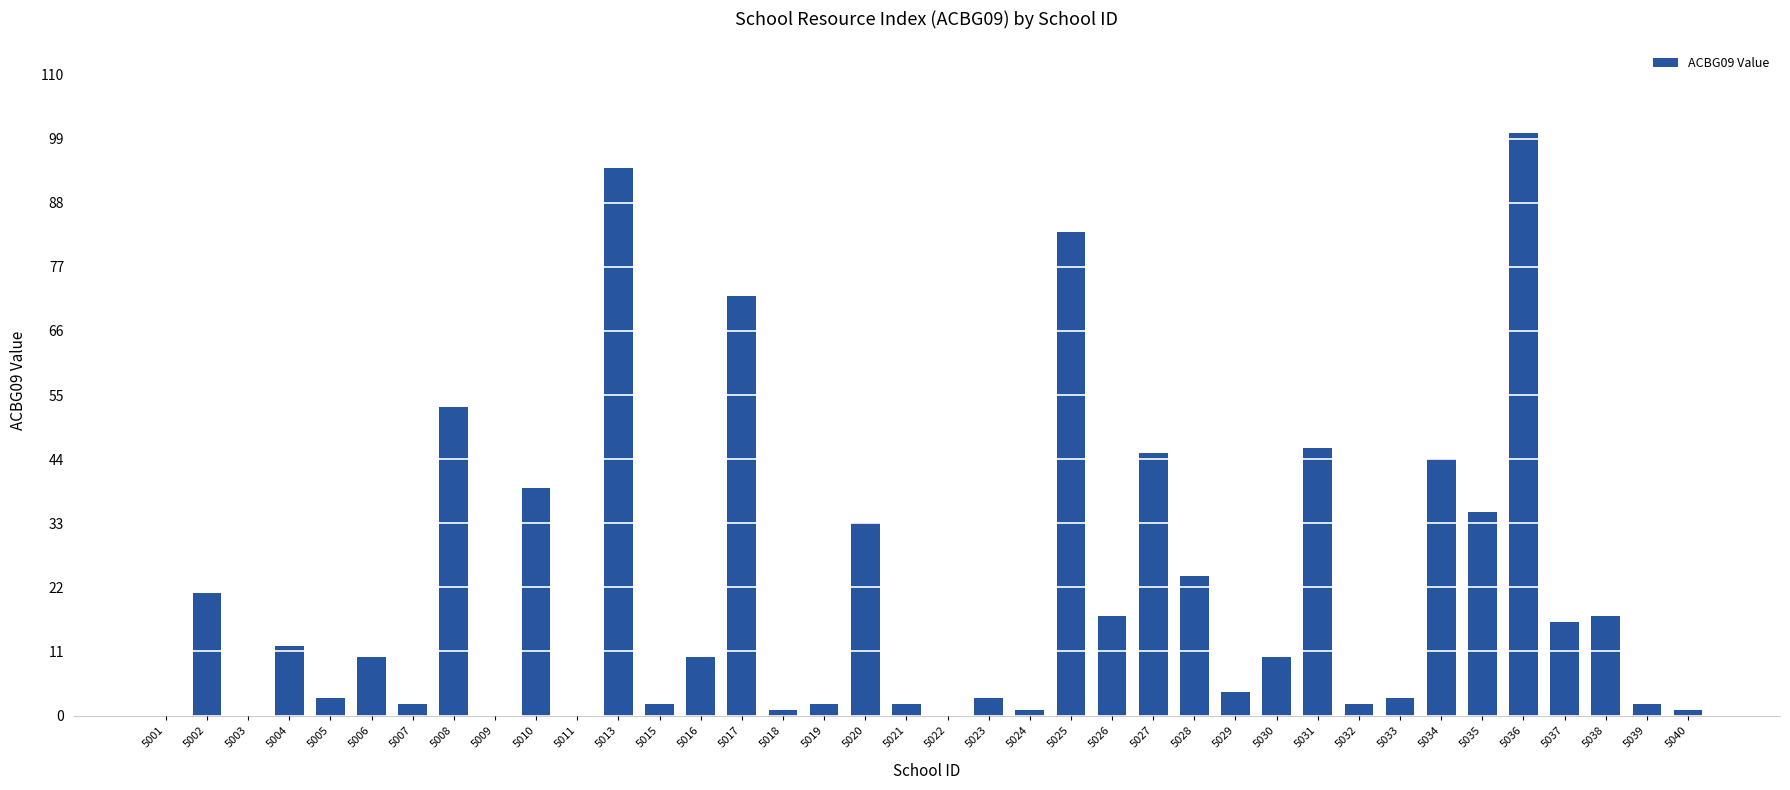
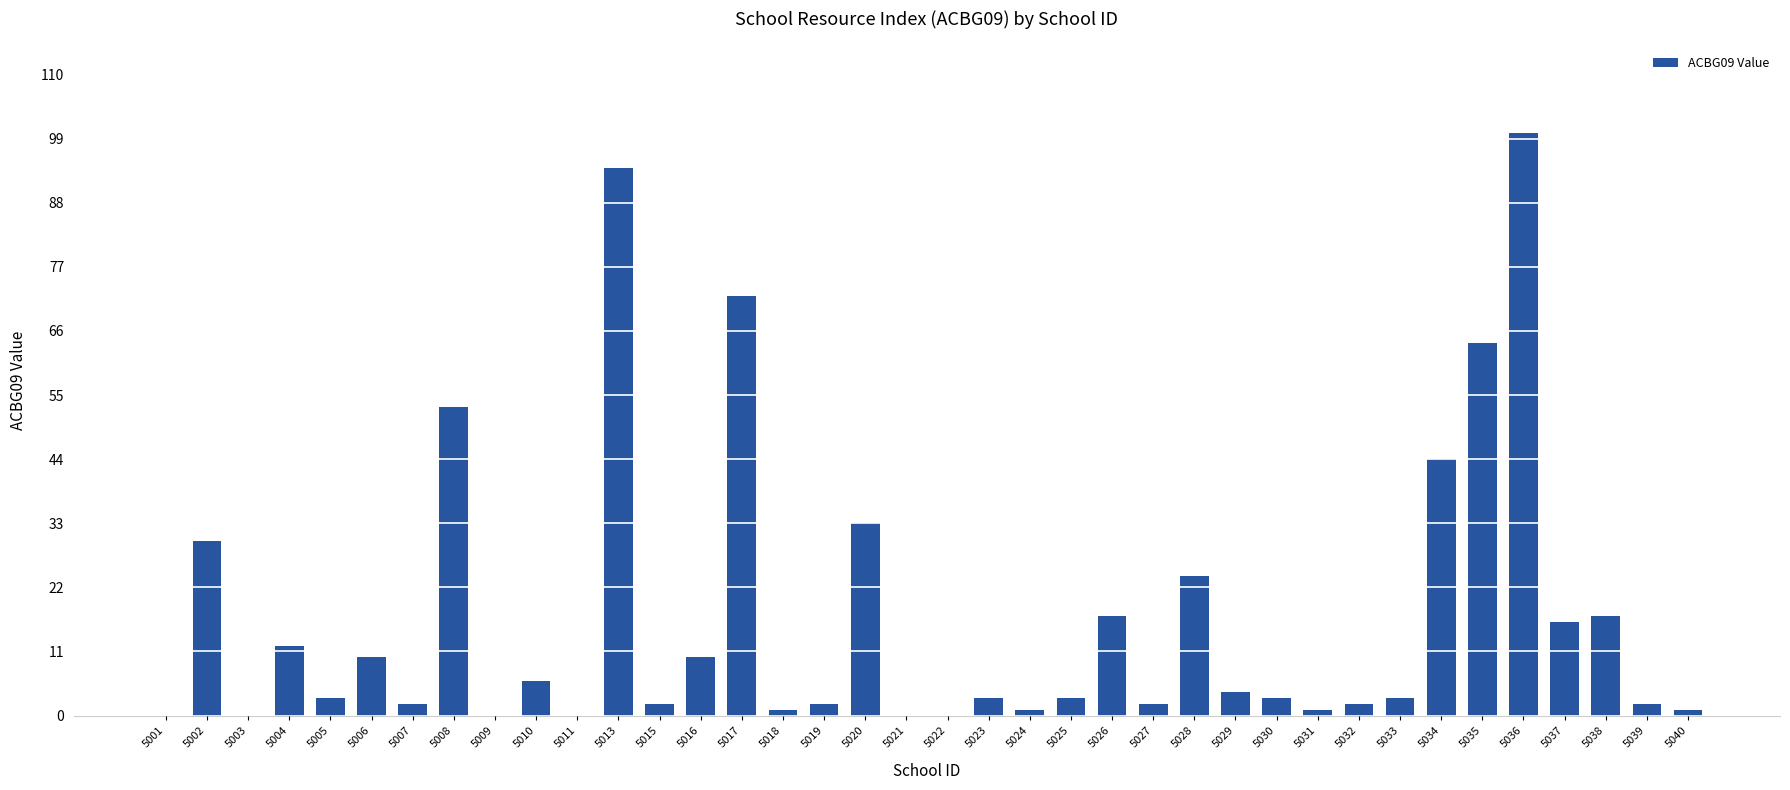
  {
    "5001": 0,
-   "5002": 21,
+   "5002": 30,
    "5003": 0,
    "5004": 12,
    "5005": 3,
    "5006": 10,
    "5007": 2,
    "5008": 53,
    "5009": 0,
-   "5010": 39,
+   "5010": 6,
    "5011": 0,
    "5013": 94,
    "5015": 2,
    "5016": 10,
    "5017": 72,
    "5018": 1,
    "5019": 2,
    "5020": 33,
-   "5021": 2,
+   "5021": 0,
    "5022": 0,
    "5023": 3,
    "5024": 1,
-   "5025": 83,
+   "5025": 3,
    "5026": 17,
-   "5027": 45,
+   "5027": 2,
    "5028": 24,
    "5029": 4,
-   "5030": 10,
-   "5031": 46,
+   "5030": 3,
+   "5031": 1,
    "5032": 2,
    "5033": 3,
    "5034": 44,
-   "5035": 35,
+   "5035": 64,
    "5036": 100,
    "5037": 16,
    "5038": 17,
    "5039": 2,
    "5040": 1
  }
